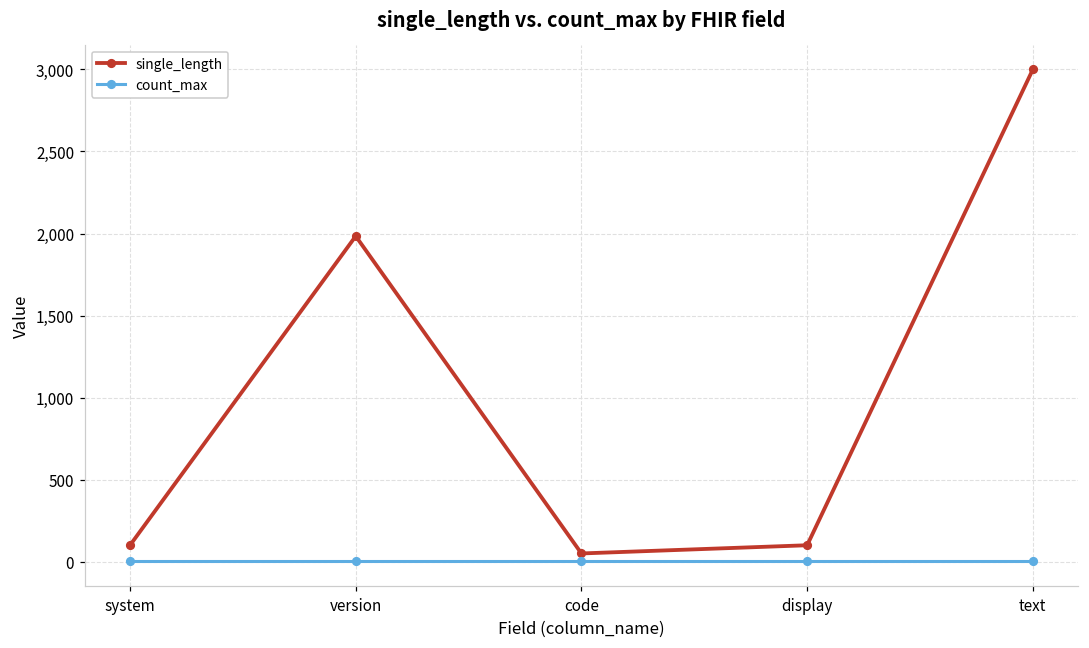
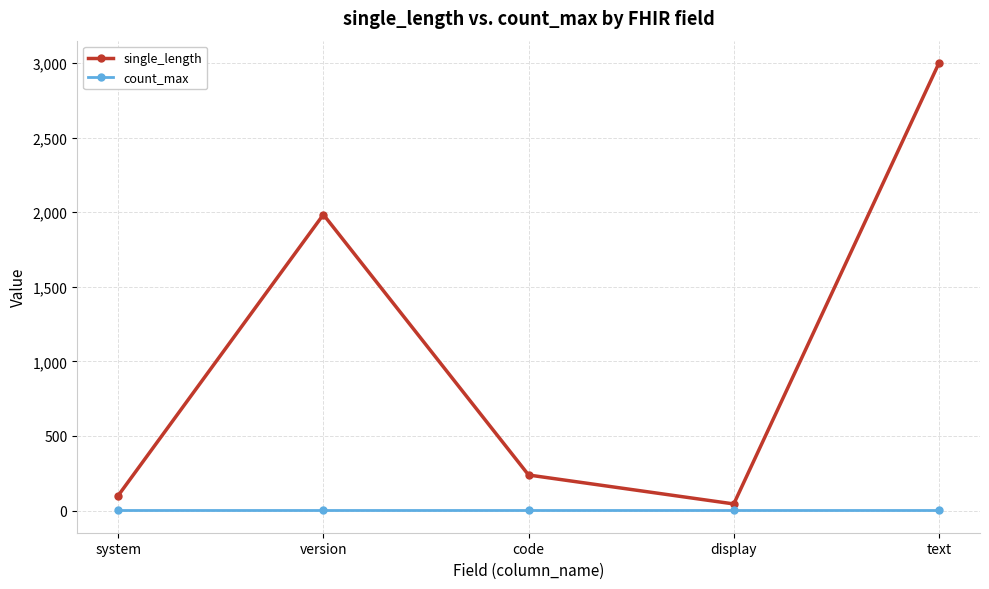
  {
    "single_length": {
      "system": "100",
      "version": "1,980",
-     "code": "50",
-     "display": "100",
+     "code": "240",
+     "display": "40",
      "text": "3,000"
    },
    "count_max": {
      "system": "0",
      "version": "0",
      "code": "0",
      "display": "0",
      "text": "0"
    }
  }
